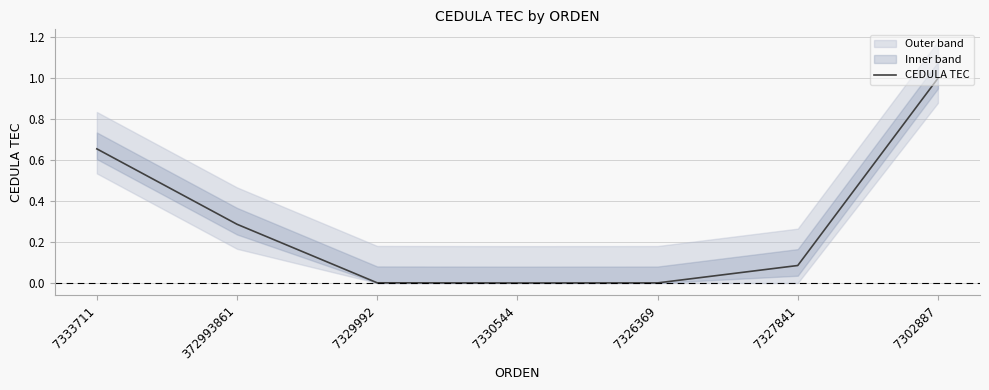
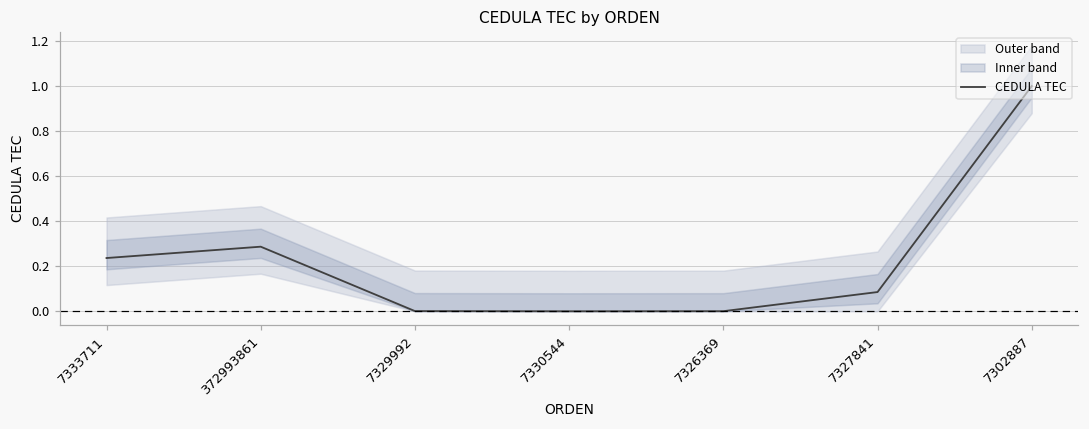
  {
    "CEDULA TEC": {
-     "7333711": 0.66,
+     "7333711": 0.24,
      "372993861": 0.29,
      "7329992": 0.00,
      "7330544": 0.00,
      "7326369": 0.00,
      "7327841": 0.09
    }
  }
